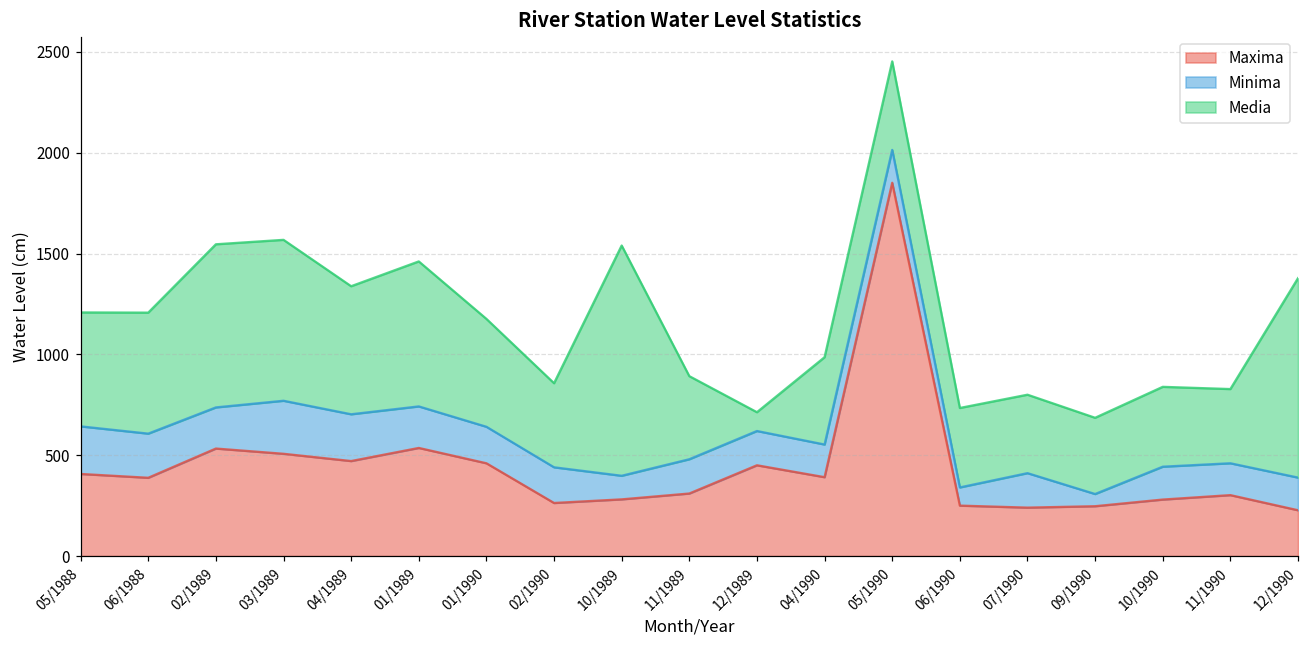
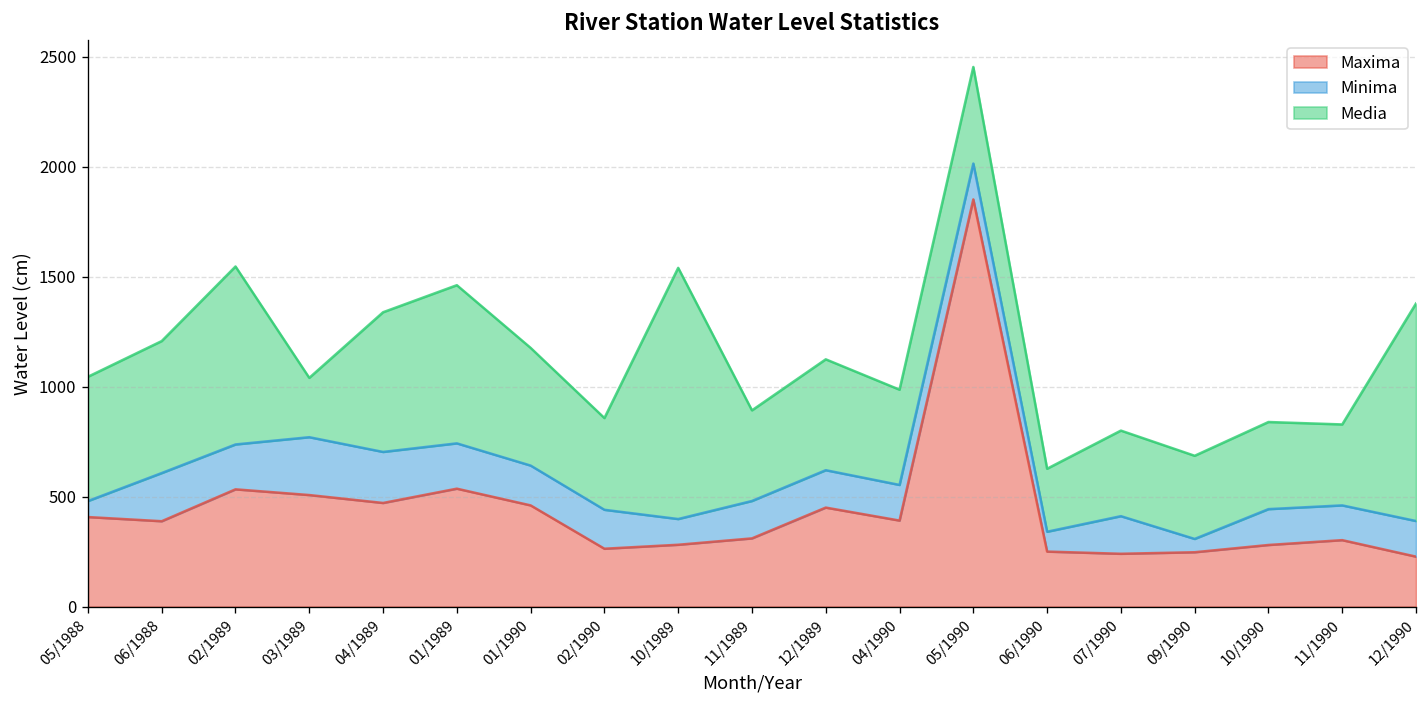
  {
    "Maxima": {
      "05/1988": 410,
      "06/1988": 390,
      "02/1989": 530,
      "03/1989": 510,
      "04/1989": 470,
      "01/1989": 540,
      "01/1990": 460,
      "02/1990": 260,
      "10/1989": 280,
      "11/1989": 310,
      "12/1989": 450,
      "04/1990": 390,
      "05/1990": 1850,
      "06/1990": 250,
      "07/1990": 240,
      "09/1990": 250,
      "10/1990": 280,
      "11/1990": 300,
      "12/1990": 230
    },
    "Minima": {
-     "05/1988": 240,
+     "05/1988": 70,
      "06/1988": 220,
      "02/1989": 200,
      "03/1989": 260,
      "04/1989": 230,
      "01/1989": 210,
      "01/1990": 180,
      "02/1990": 180,
      "10/1989": 120,
      "11/1989": 170,
      "12/1989": 170,
      "04/1990": 160,
      "05/1990": 160,
      "06/1990": 90,
      "07/1990": 170,
      "09/1990": 60,
      "10/1990": 160,
      "11/1990": 160,
      "12/1990": 160
    },
    "Media": {
      "05/1988": 570,
      "06/1988": 600,
      "02/1989": 810,
-     "03/1989": 800,
+     "03/1989": 270,
      "04/1989": 640,
      "01/1989": 720,
      "01/1990": 540,
      "02/1990": 420,
      "10/1989": 1140,
      "11/1989": 410,
-     "12/1989": 90,
+     "12/1989": 500,
      "04/1990": 430,
      "05/1990": 440,
-     "06/1990": 390,
+     "06/1990": 290,
      "07/1990": 390,
      "09/1990": 380,
      "10/1990": 400,
      "11/1990": 370,
      "12/1990": 990
    }
  }
